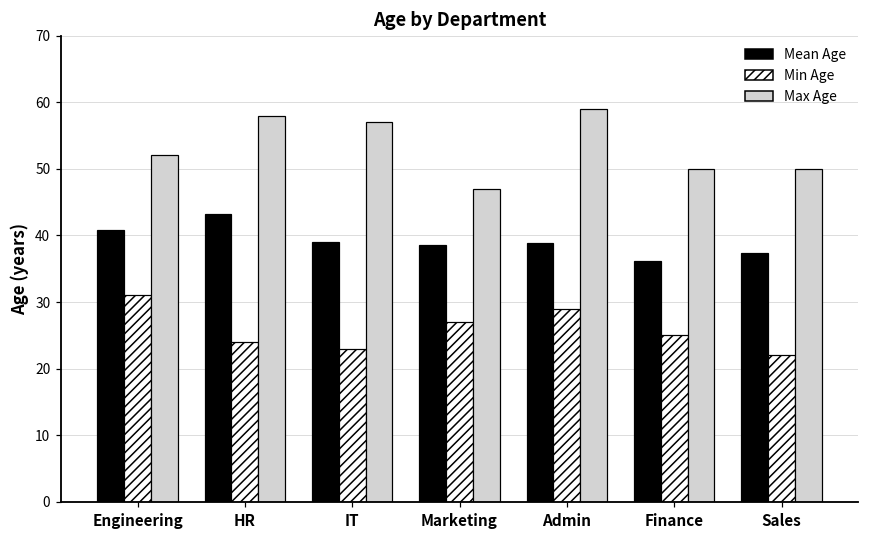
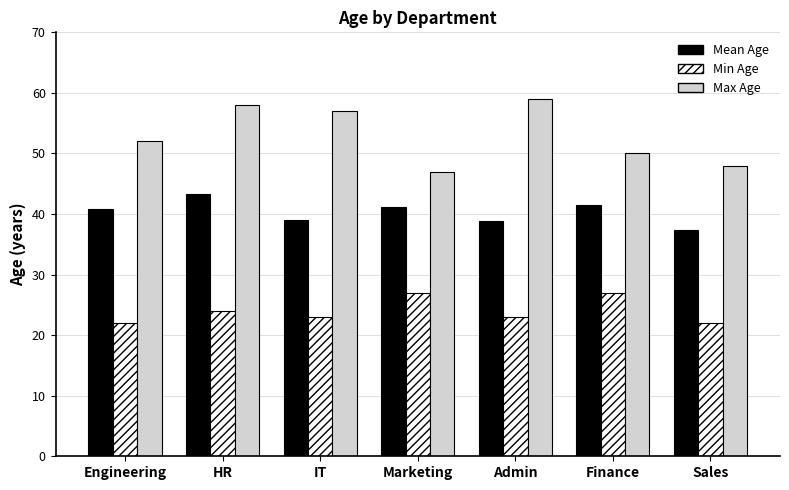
  {
    "Mean Age": {
      "Engineering": 41,
      "HR": 43,
      "IT": 39,
-     "Marketing": 39,
+     "Marketing": 41,
      "Admin": 39,
-     "Finance": 36,
+     "Finance": 42,
      "Sales": 37
    },
    "Min Age": {
-     "Engineering": 31,
+     "Engineering": 22,
      "HR": 24,
      "IT": 23,
      "Marketing": 27,
-     "Admin": 29,
-     "Finance": 25,
+     "Admin": 23,
+     "Finance": 27,
      "Sales": 22
    },
    "Max Age": {
      "Engineering": 52,
      "HR": 58,
      "IT": 57,
      "Marketing": 47,
      "Admin": 59,
      "Finance": 50,
-     "Sales": 50
+     "Sales": 48
    }
  }
